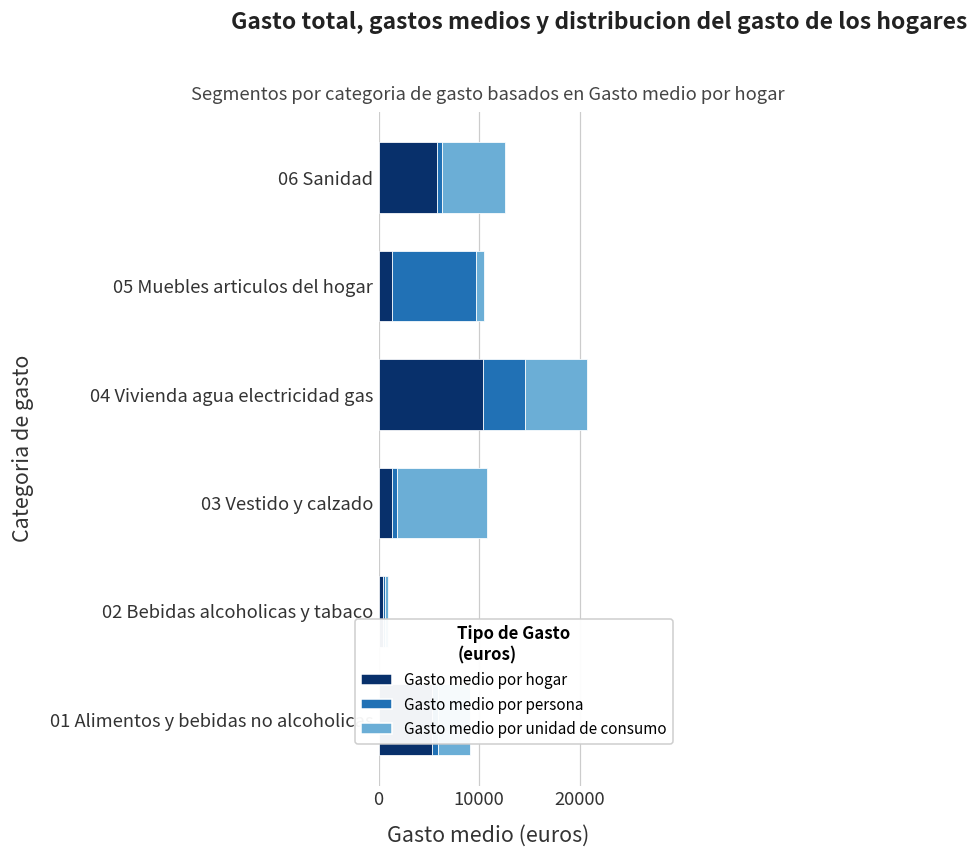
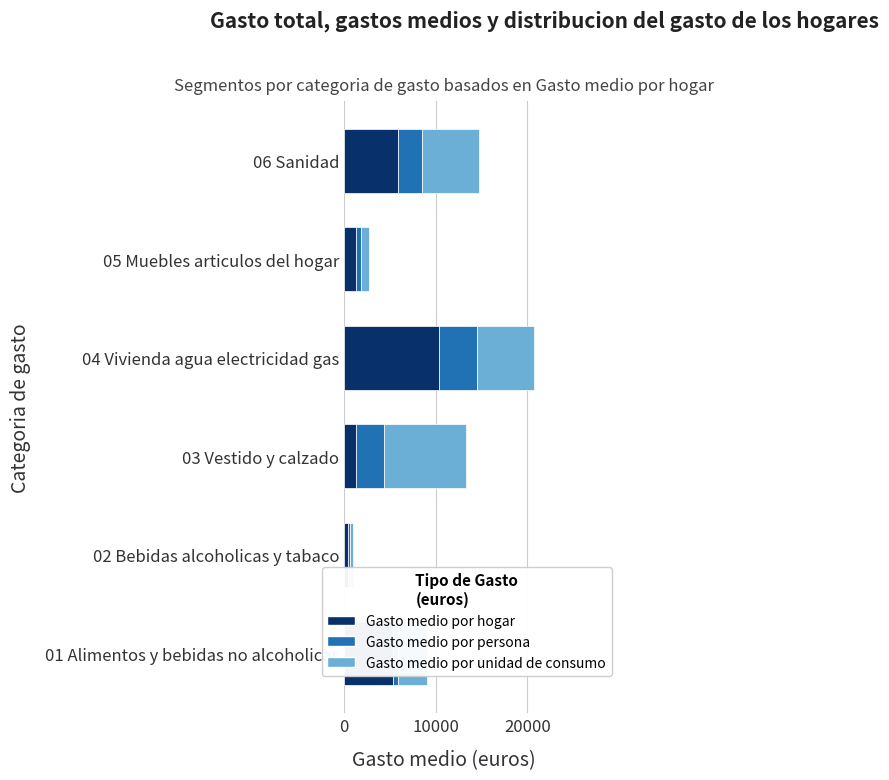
  {
    "Gasto medio por hogar": {
      "06 Sanidad": 6000,
      "05 Muebles articulos del hogar": 1000,
      "04 Vivienda agua electricidad gas": 10000,
      "03 Vestido y calzado": 1000,
      "02 Bebidas alcoholicas y tabaco": 0
    },
    "Gasto medio por persona": {
-     "06 Sanidad": 0,
-     "05 Muebles articulos del hogar": 8000,
+     "06 Sanidad": 3000,
+     "05 Muebles articulos del hogar": 1000,
      "04 Vivienda agua electricidad gas": 4000,
-     "03 Vestido y calzado": 1000
+     "03 Vestido y calzado": 3000
    },
    "Gasto medio por unidad de consumo": {
      "06 Sanidad": 6000,
      "05 Muebles articulos del hogar": 1000,
      "04 Vivienda agua electricidad gas": 6000,
      "03 Vestido y calzado": 9000,
      "02 Bebidas alcoholicas y tabaco": 0
    }
  }
